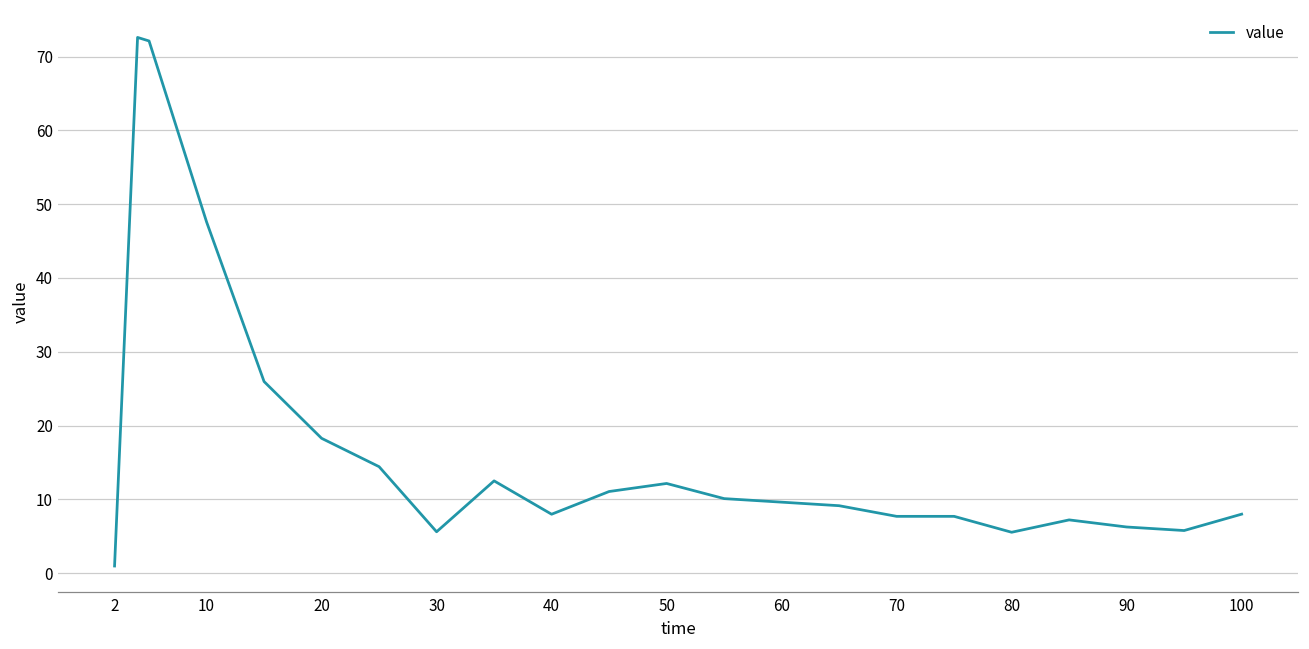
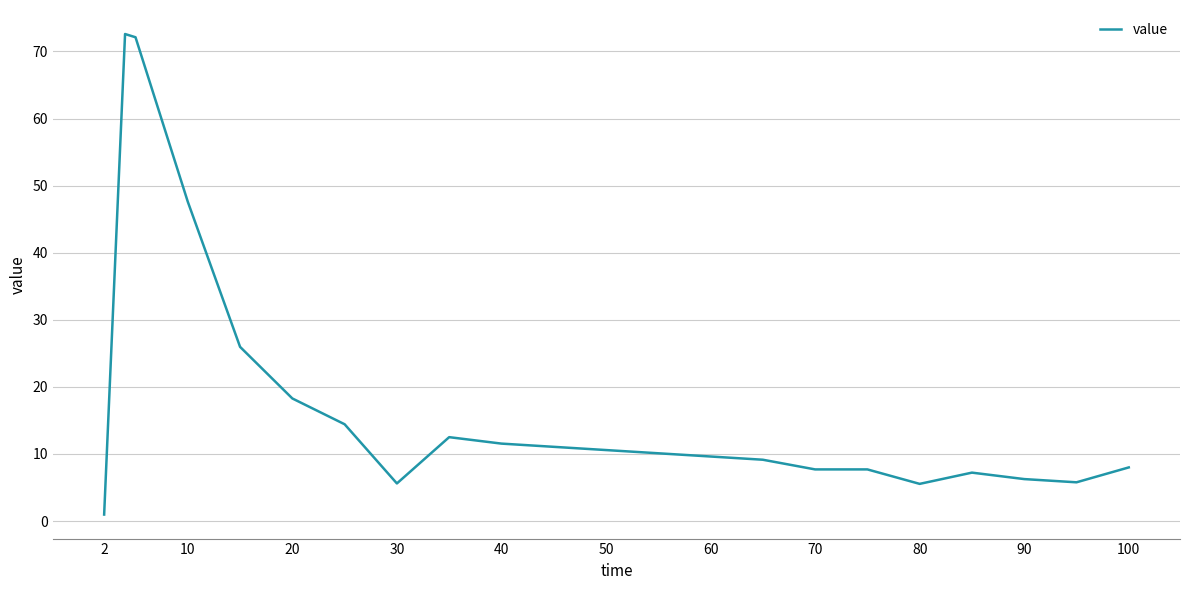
  {
    "2": 1,
    "10": 48,
    "20": 18,
    "30": 6,
-   "40": 8,
-   "50": 12,
+   "40": 12,
+   "50": 11,
    "60": 10,
    "70": 8,
    "80": 6,
    "90": 6,
    "100": 8
  }
